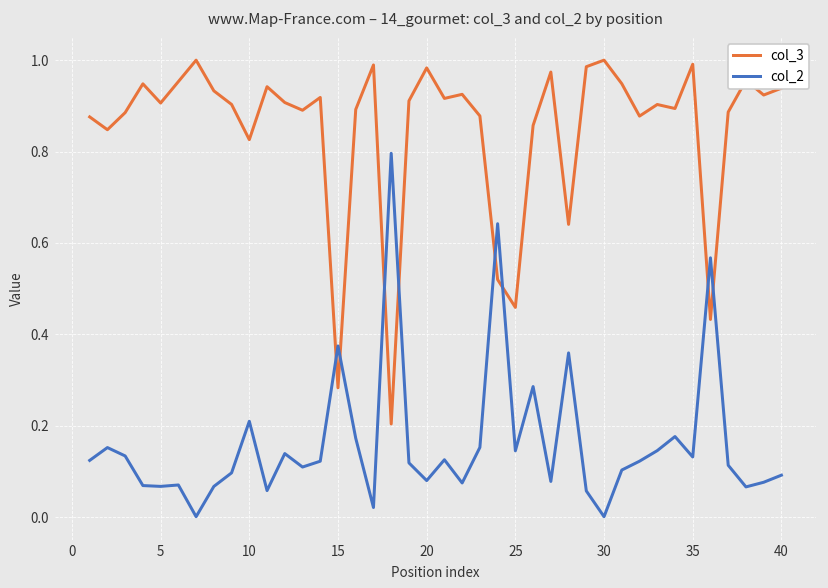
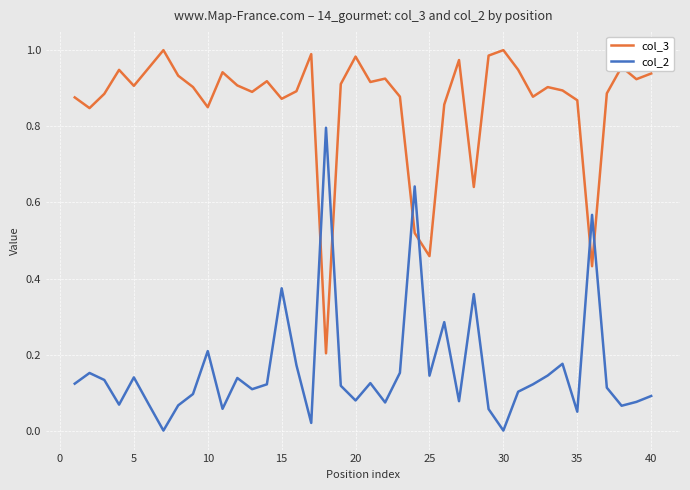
  {
    "col_3": {
      "5": 0.91,
-     "10": 0.83,
-     "15": 0.28,
+     "10": 0.85,
+     "15": 0.87,
      "20": 0.98,
      "25": 0.46,
      "30": 1.00,
-     "35": 0.99,
+     "35": 0.87,
      "40": 0.94
    },
    "col_2": {
-     "5": 0.07,
+     "5": 0.14,
      "10": 0.21,
      "15": 0.37,
      "20": 0.08,
      "25": 0.15,
      "30": 0.00,
-     "35": 0.13,
+     "35": 0.05,
      "40": 0.09
    }
  }
